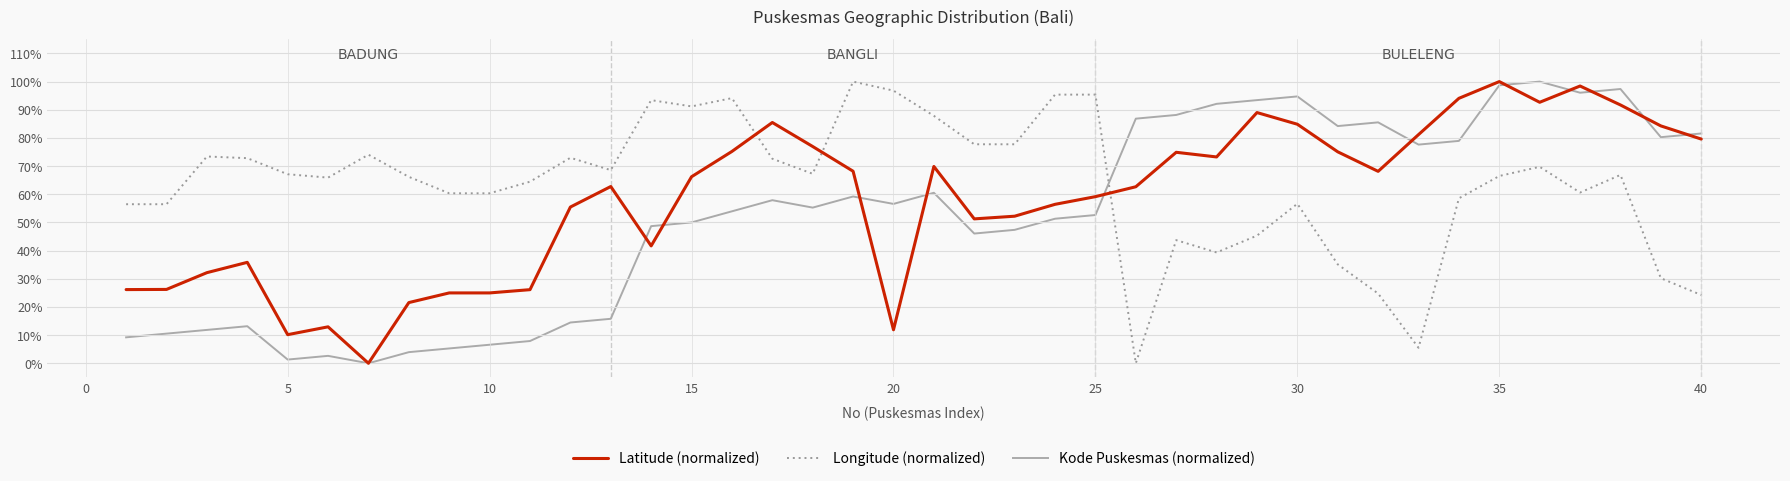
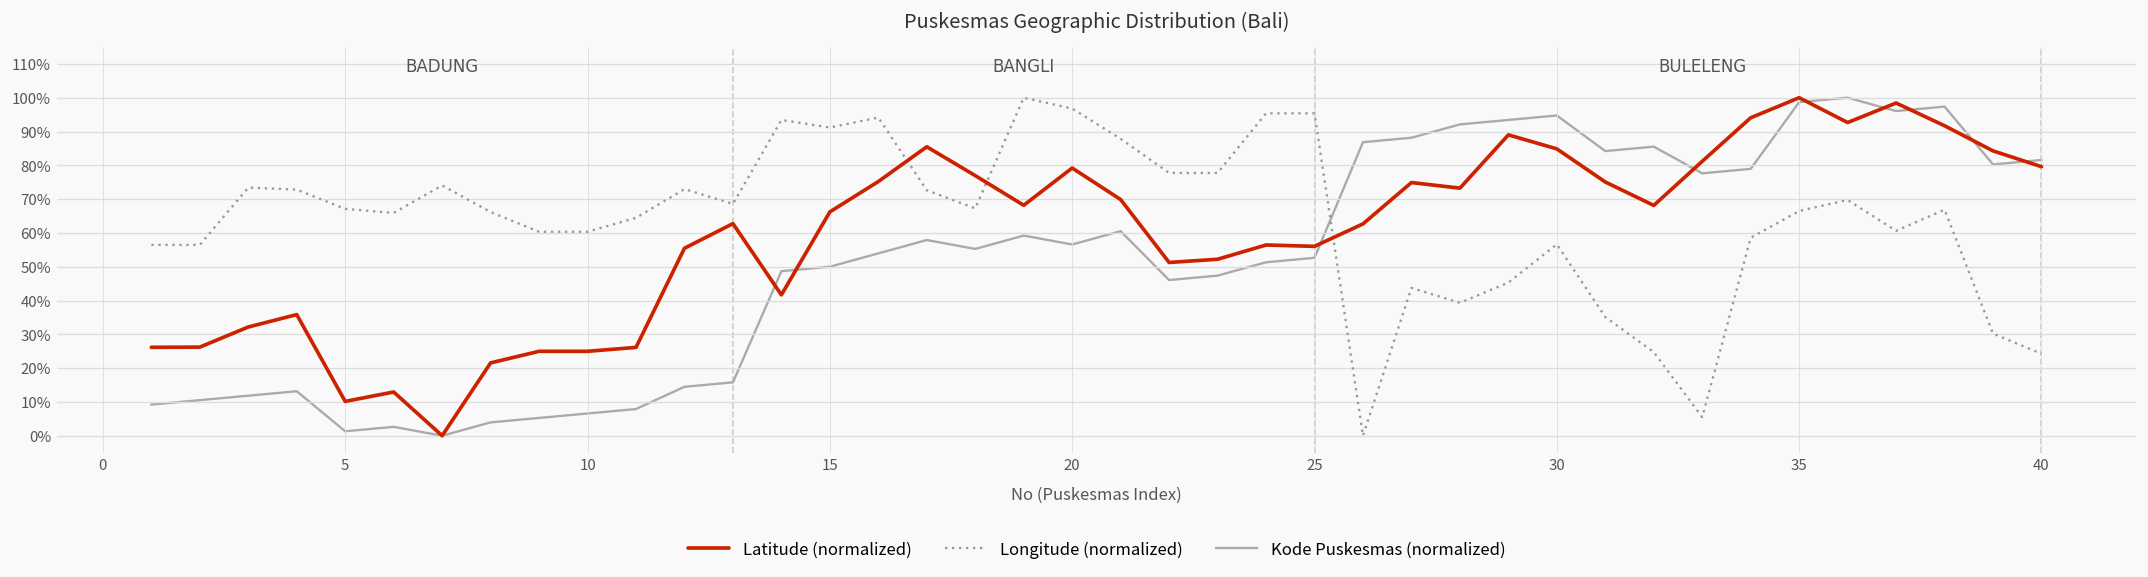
  {
    "Latitude (normalized)": {
      "5": "10%",
      "10": "25%",
      "15": "66%",
-     "20": "12%",
-     "25": "59%",
+     "20": "79%",
+     "25": "56%",
      "30": "85%",
      "35": "100%",
      "40": "80%"
    }
  }
